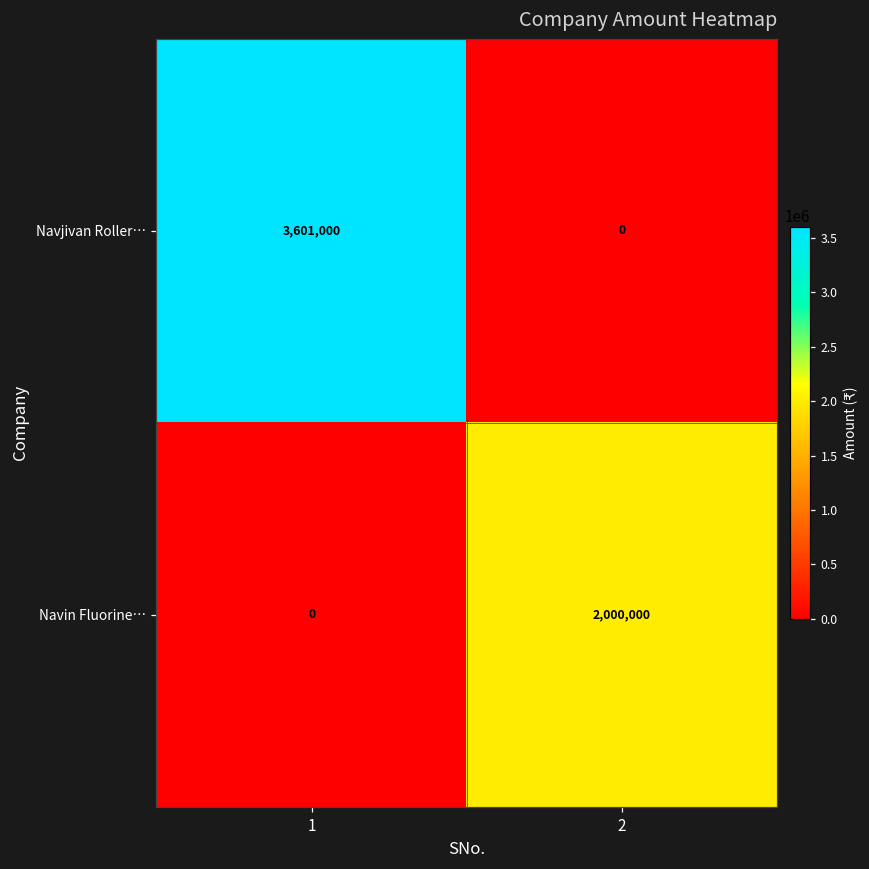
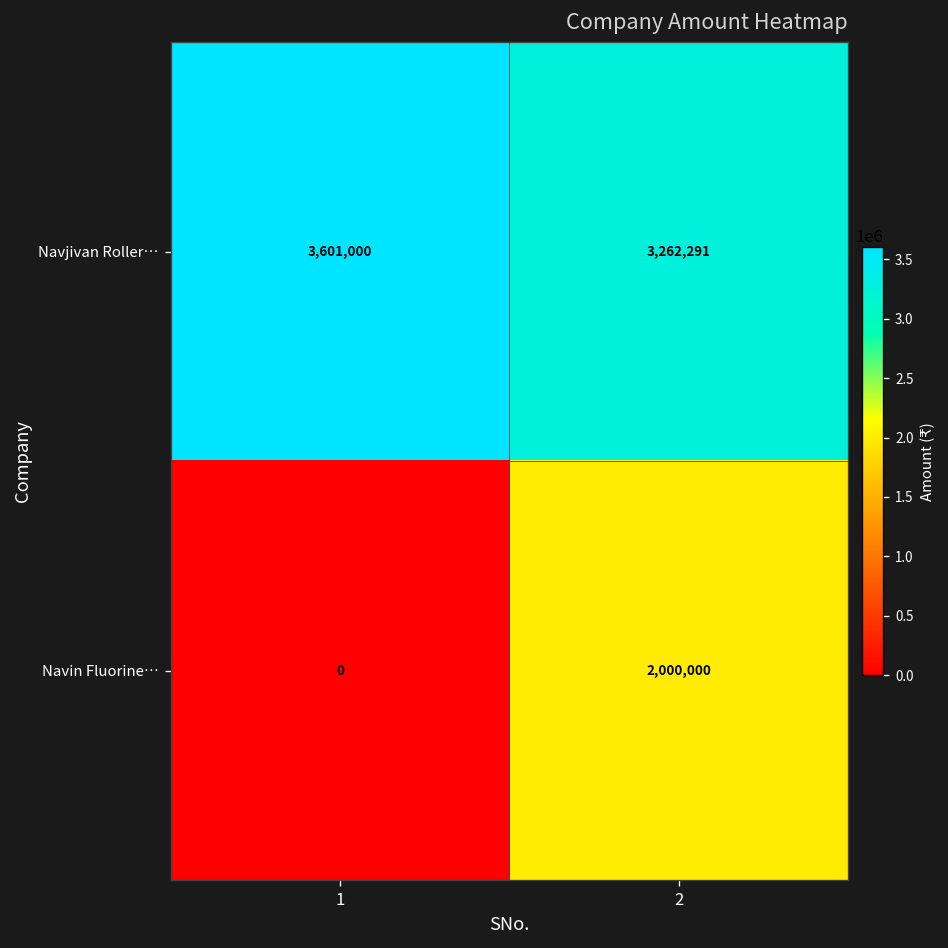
  {
    "Navjivan Roller…": {
      "1": "3,601,000",
-     "2": "0"
+     "2": "3,262,291"
    },
    "Navin Fluorine…": {
      "1": "0",
      "2": "2,000,000"
    }
  }
